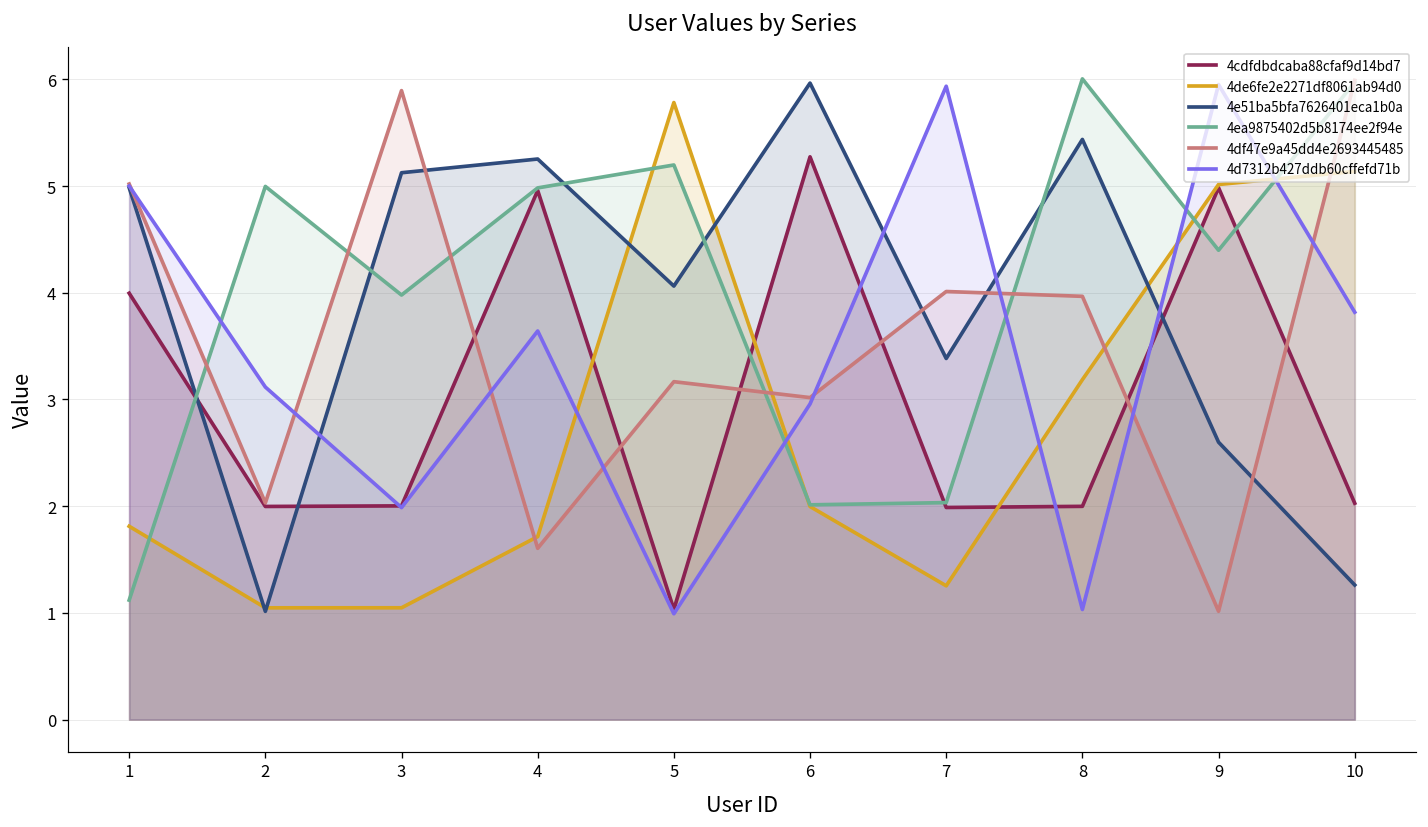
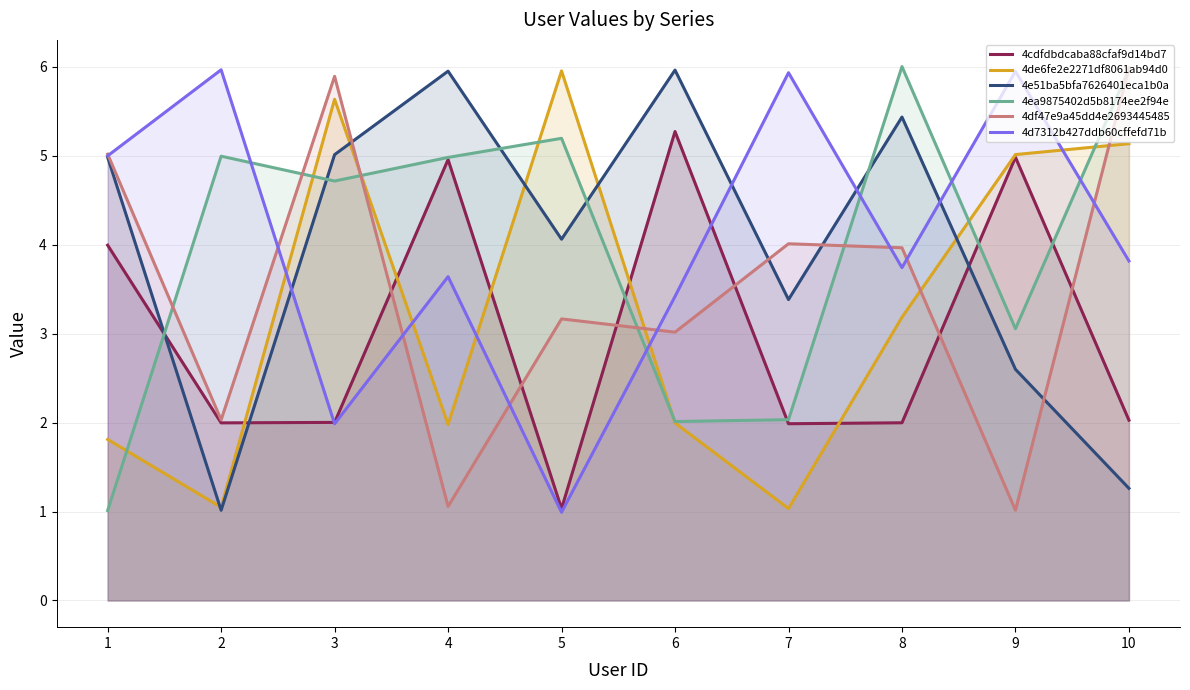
  {
    "4cdfdbdcaba88cfaf9d14bd7": {
      "1": 4.0,
      "2": 2.0,
      "5": 1.0,
      "6": 5.3,
      "7": 2.0,
      "8": 2.0,
      "9": 5.0,
      "10": 2.0
    },
    "4de6fe2e2271df8061ab94d0": {
      "1": 1.8,
      "2": 1.0,
-     "3": 1.0,
-     "4": 1.7,
-     "5": 5.8,
-     "7": 1.3,
+     "3": 5.6,
+     "4": 2.0,
+     "5": 6.0,
+     "7": 1.0,
      "8": 3.2,
      "9": 5.0,
      "10": 5.1
    },
    "4e51ba5bfa7626401eca1b0a": {
      "2": 1.0,
-     "3": 5.1,
-     "4": 5.3,
+     "3": 5.0,
+     "4": 6.0,
      "5": 4.1,
      "6": 6.0,
      "7": 3.4,
      "8": 5.4,
      "9": 2.6,
      "10": 1.3
    },
    "4ea9875402d5b8174ee2f94e": {
-     "1": 1.1,
+     "1": 1.0,
      "2": 5.0,
-     "3": 4.0,
+     "3": 4.7,
      "5": 5.2,
      "7": 2.0,
      "8": 6.0,
-     "9": 4.4
+     "9": 3.1
    },
    "4df47e9a45dd4e2693445485": {
      "2": 2.0,
      "3": 5.9,
-     "4": 1.6,
+     "4": 1.1,
      "5": 3.2,
      "6": 3.0,
      "7": 4.0,
      "8": 4.0,
      "9": 1.0
    },
    "4d7312b427ddb60cffefd71b": {
-     "2": 3.1,
+     "2": 6.0,
      "4": 3.6,
      "5": 1.0,
-     "6": 3.0,
+     "6": 3.4,
      "7": 5.9,
-     "8": 1.0,
+     "8": 3.7,
      "10": 3.8
    }
  }
